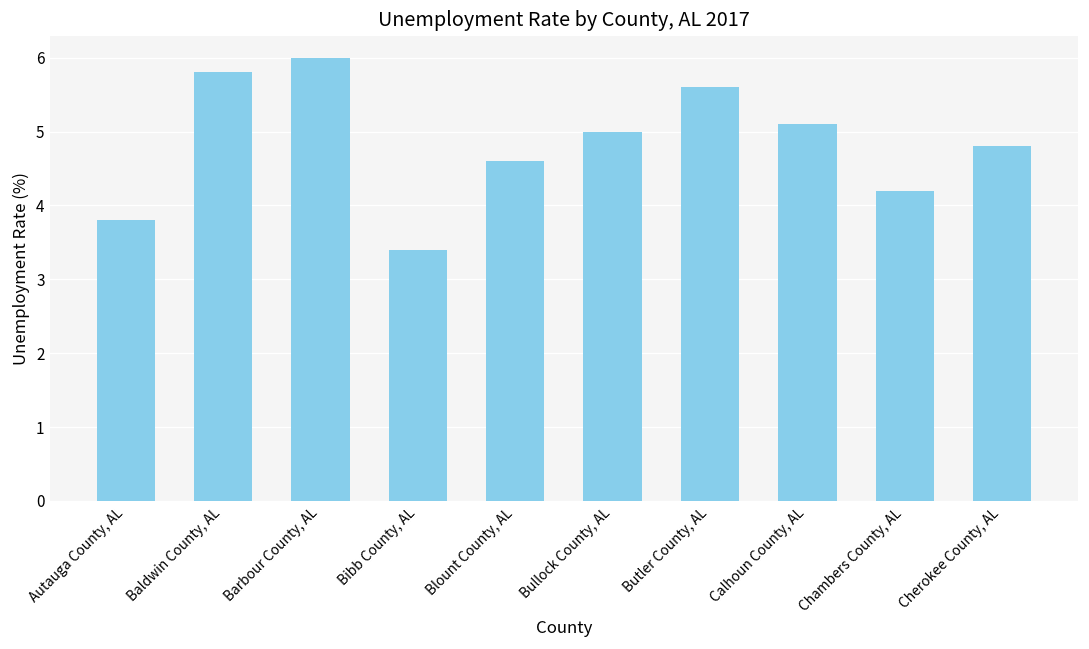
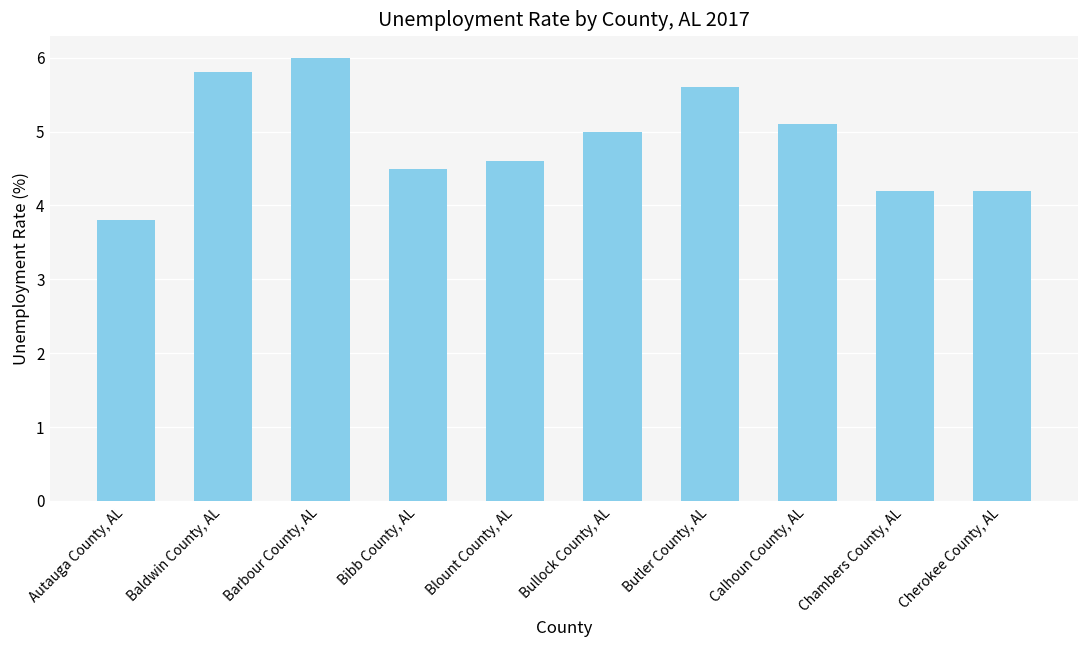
  {
    "Autauga County, AL": 3.8,
    "Baldwin County, AL": 5.8,
    "Barbour County, AL": 6.0,
-   "Bibb County, AL": 3.4,
+   "Bibb County, AL": 4.5,
    "Blount County, AL": 4.6,
    "Bullock County, AL": 5.0,
    "Butler County, AL": 5.6,
    "Calhoun County, AL": 5.1,
    "Chambers County, AL": 4.2,
-   "Cherokee County, AL": 4.8
+   "Cherokee County, AL": 4.2
  }
